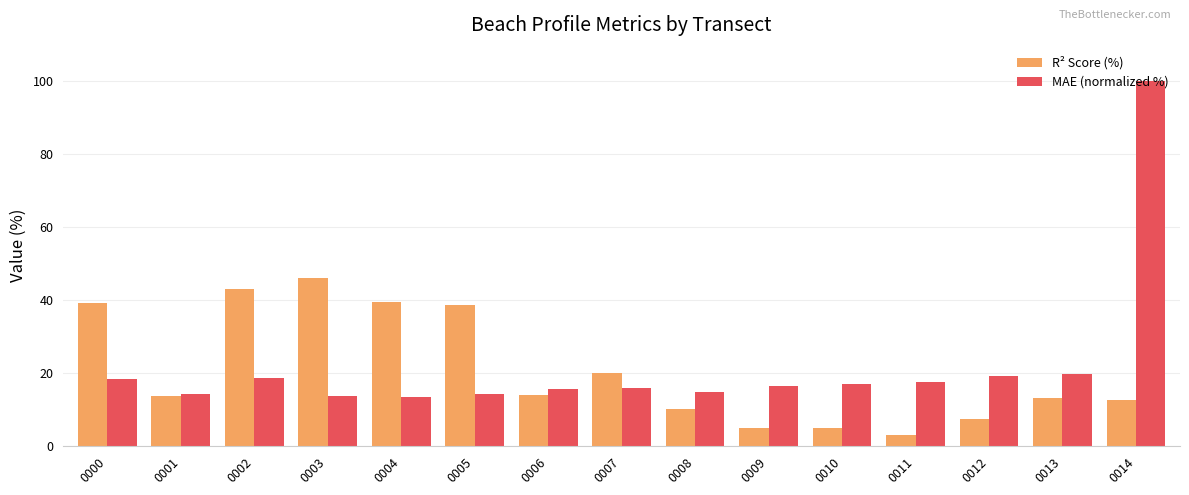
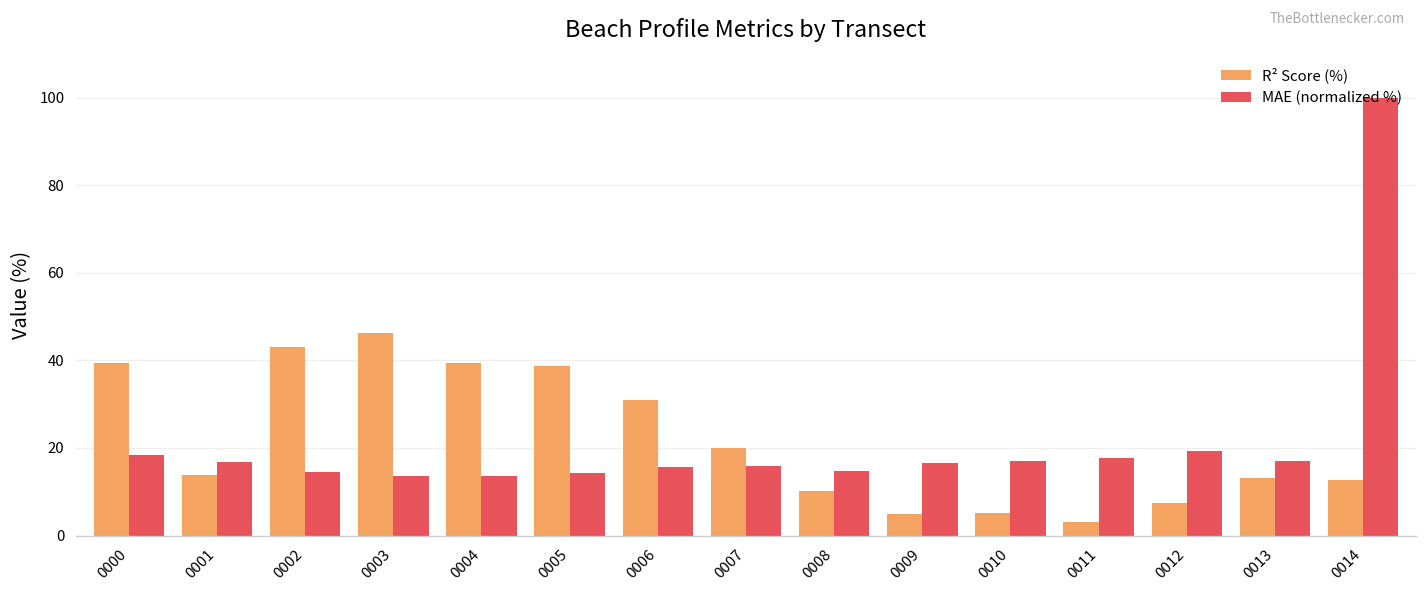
  {
    "R² Score (%)": {
      "0000": 39,
      "0001": 14,
      "0002": 43,
      "0003": 46,
      "0004": 40,
      "0005": 39,
-     "0006": 14,
+     "0006": 31,
      "0007": 20,
      "0008": 10,
      "0009": 5,
      "0010": 5,
      "0011": 3,
      "0012": 7,
      "0013": 13,
      "0014": 13
    },
    "MAE (normalized %)": {
      "0000": 18,
-     "0001": 14,
-     "0002": 19,
+     "0001": 17,
+     "0002": 14,
      "0003": 14,
      "0004": 14,
      "0005": 14,
      "0006": 16,
      "0007": 16,
      "0008": 15,
      "0009": 17,
      "0010": 17,
      "0011": 18,
      "0012": 19,
-     "0013": 20,
+     "0013": 17,
      "0014": 100
    }
  }
